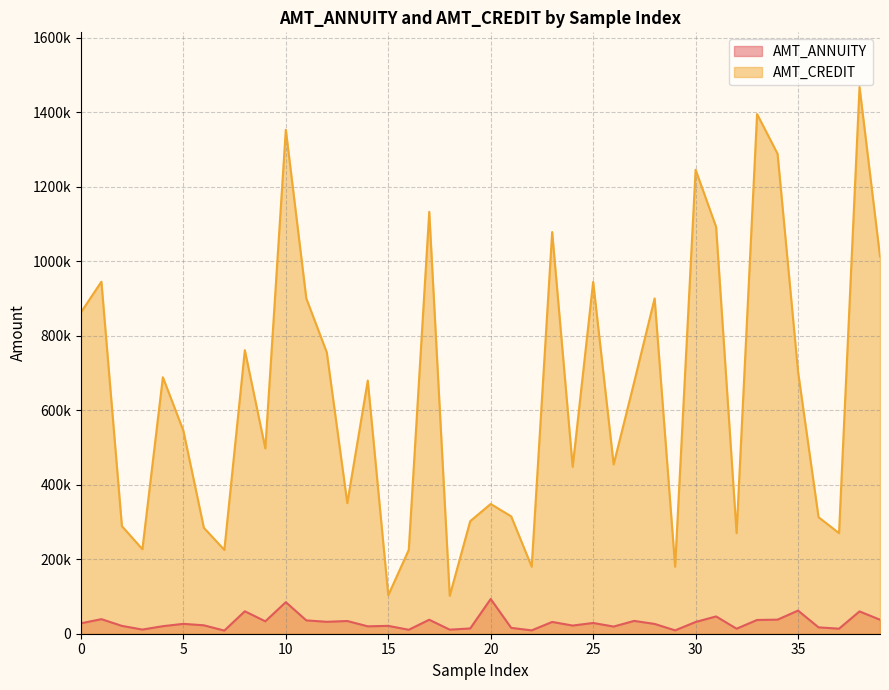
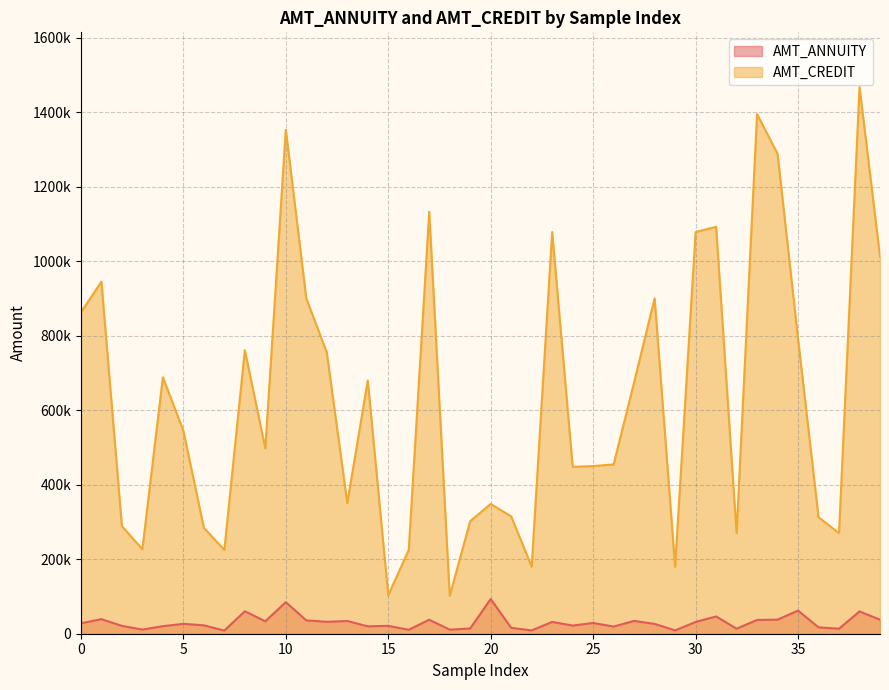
  {
    "AMT_ANNUITY": {
      "5": 30000,
      "10": 80000,
      "15": 20000,
      "20": 90000,
      "25": 30000,
      "30": 30000,
      "35": 60000
    },
    "AMT_CREDIT": {
      "5": 550000,
      "10": 1350000,
      "15": 100000,
      "20": 350000,
-     "25": 940000,
-     "30": 1250000,
-     "35": 700000
+     "25": 450000,
+     "30": 1080000,
+     "35": 790000
    }
  }
